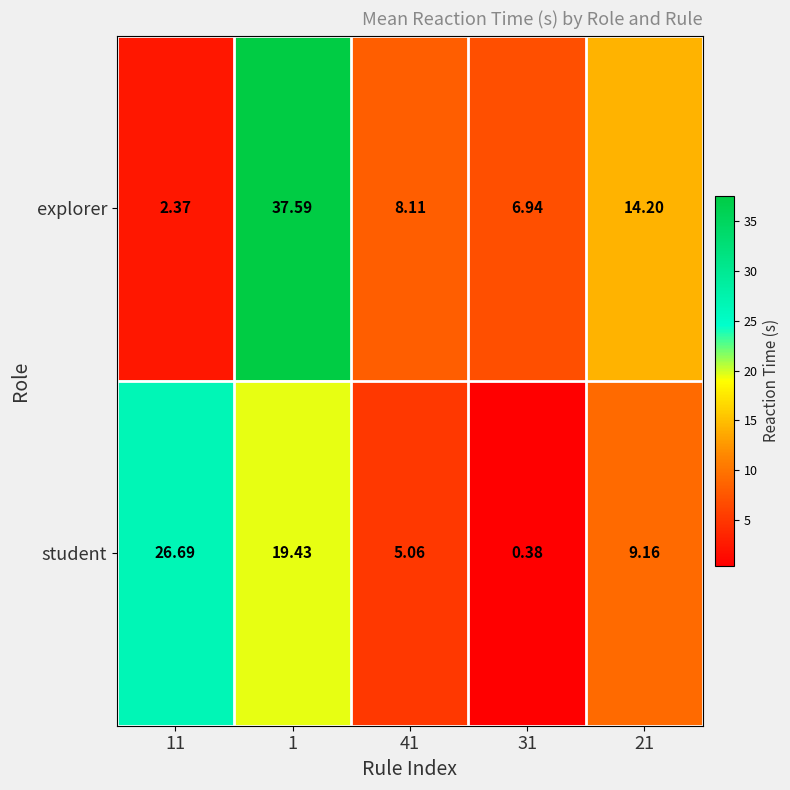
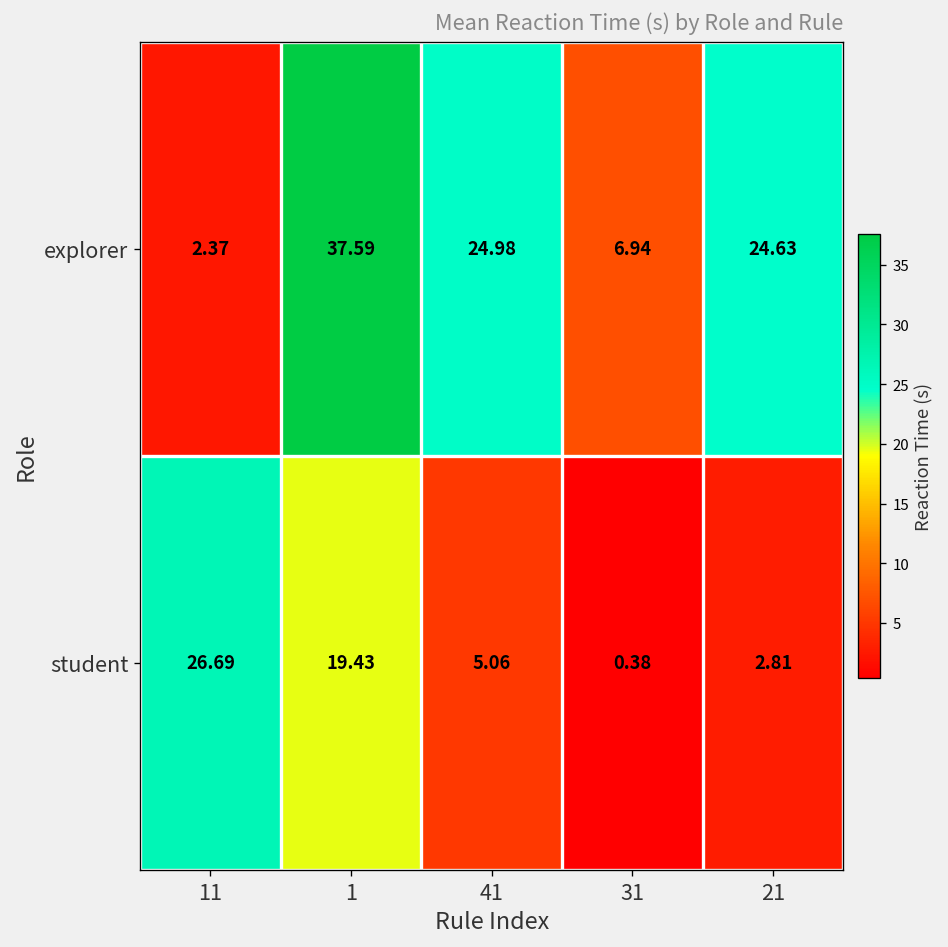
  {
    "explorer": {
      "11": 2.37,
      "1": 37.59,
-     "41": 8.11,
+     "41": 24.98,
      "31": 6.94,
-     "21": 14.20
+     "21": 24.63
    },
    "student": {
      "11": 26.69,
      "1": 19.43,
      "41": 5.06,
      "31": 0.38,
-     "21": 9.16
+     "21": 2.81
    }
  }
